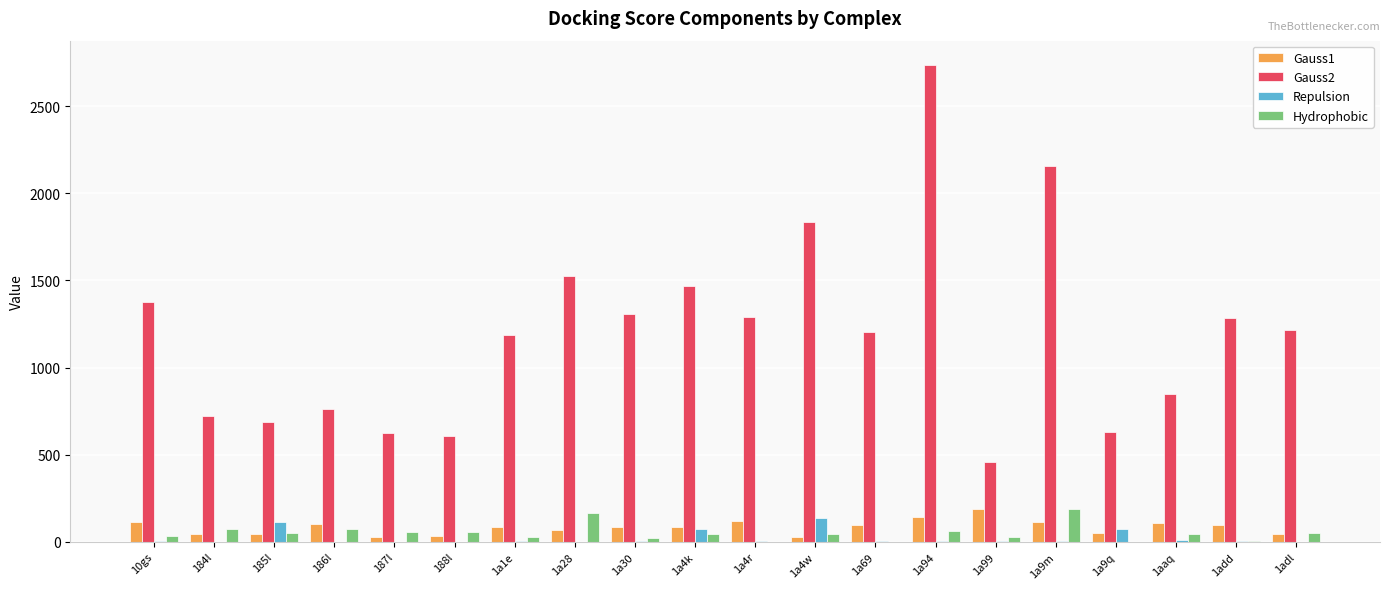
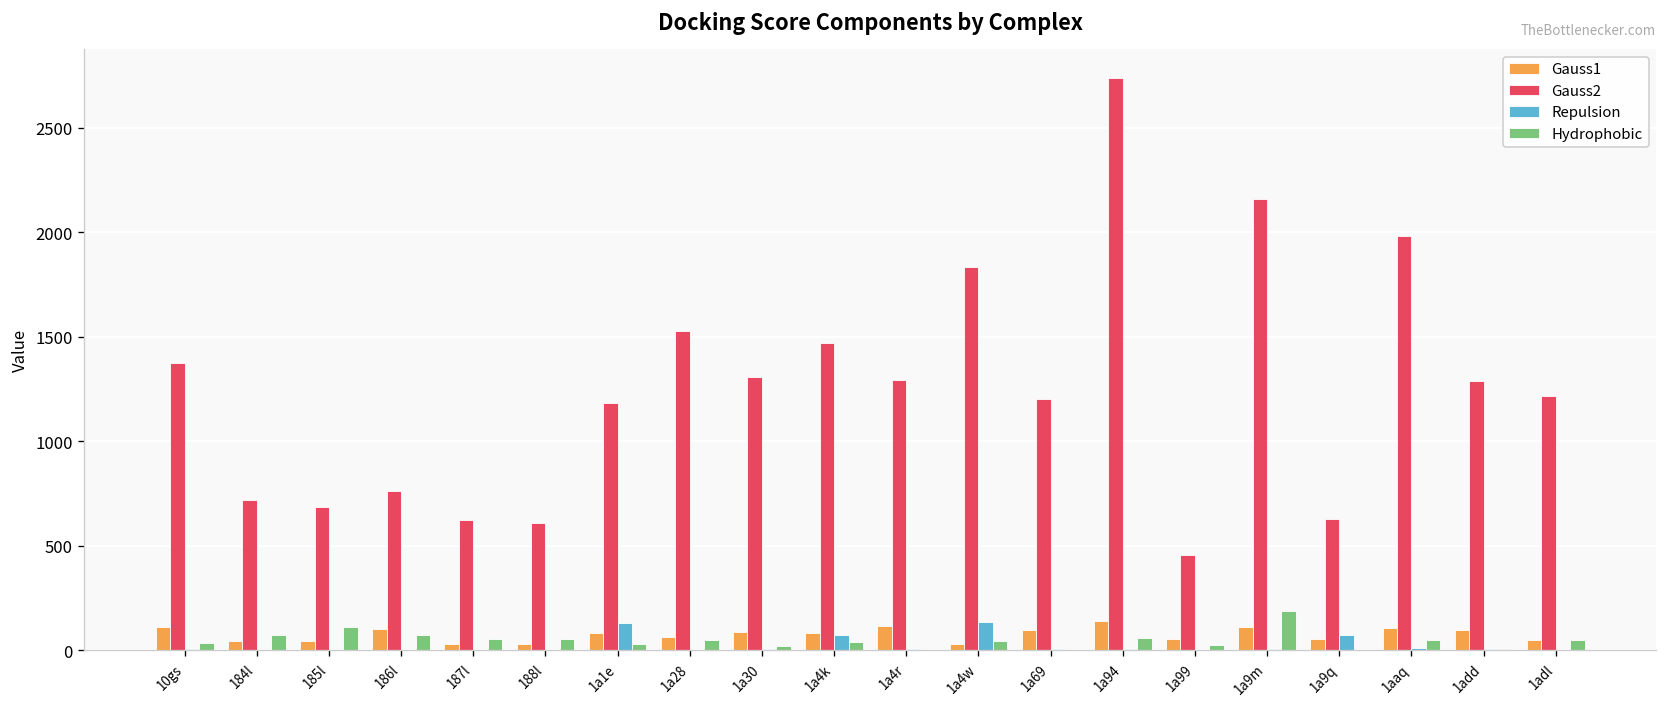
  {
    "Gauss1": {
      "10gs": 110,
      "184l": 50,
      "185l": 50,
      "186l": 100,
      "187l": 30,
      "188l": 30,
      "1a1e": 80,
      "1a28": 70,
      "1a30": 90,
      "1a4k": 80,
      "1a4r": 120,
      "1a4w": 30,
      "1a69": 100,
      "1a94": 140,
-     "1a99": 190,
+     "1a99": 50,
      "1a9m": 110,
      "1a9q": 50,
      "1aaq": 110,
      "1add": 100,
      "1adl": 50
    },
    "Gauss2": {
      "10gs": 1370,
      "184l": 720,
      "185l": 690,
      "186l": 760,
      "187l": 620,
      "188l": 610,
      "1a1e": 1180,
      "1a28": 1530,
      "1a30": 1310,
      "1a4k": 1470,
      "1a4r": 1290,
      "1a4w": 1830,
      "1a69": 1200,
      "1a94": 2740,
      "1a99": 460,
      "1a9m": 2160,
      "1a9q": 630,
-     "1aaq": 850,
+     "1aaq": 1980,
      "1add": 1290,
      "1adl": 1220
    },
    "Repulsion": {
-     "185l": 110,
-     "1a1e": 10,
+     "185l": 0,
+     "1a1e": 130,
      "1a4k": 70,
      "1a4w": 140,
      "1a9q": 80
    },
    "Hydrophobic": {
      "10gs": 40,
      "184l": 70,
-     "185l": 50,
+     "185l": 110,
      "186l": 70,
      "187l": 60,
      "188l": 50,
      "1a1e": 30,
-     "1a28": 170,
+     "1a28": 50,
      "1a30": 20,
      "1a4k": 40,
      "1a4r": 0,
      "1a4w": 40,
      "1a69": 0,
      "1a94": 60,
      "1a99": 30,
      "1a9m": 190,
      "1a9q": 0,
      "1aaq": 50,
      "1adl": 50
    }
  }
